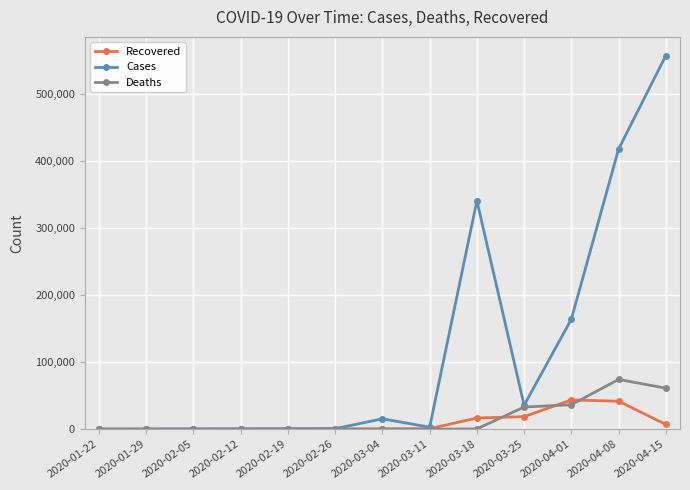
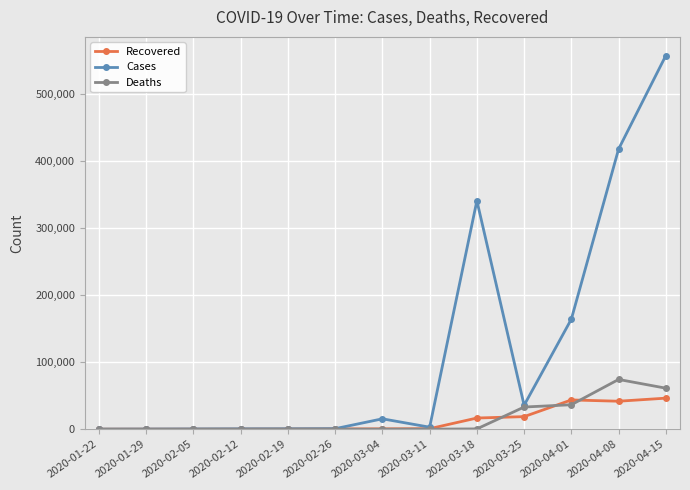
  {
    "Recovered": {
      "2020-03-18": "20,000",
      "2020-03-25": "20,000",
      "2020-04-01": "40,000",
      "2020-04-08": "40,000",
-     "2020-04-15": "10,000"
+     "2020-04-15": "50,000"
    },
    "Cases": {
      "2020-03-04": "20,000",
      "2020-03-18": "340,000",
      "2020-04-01": "160,000",
      "2020-04-08": "420,000",
      "2020-04-15": "560,000"
    },
    "Deaths": {
      "2020-03-18": "0",
      "2020-04-01": "40,000",
      "2020-04-08": "70,000",
      "2020-04-15": "60,000"
    }
  }
